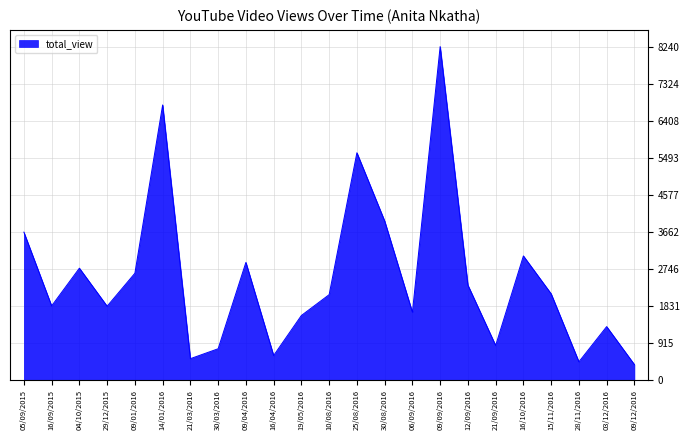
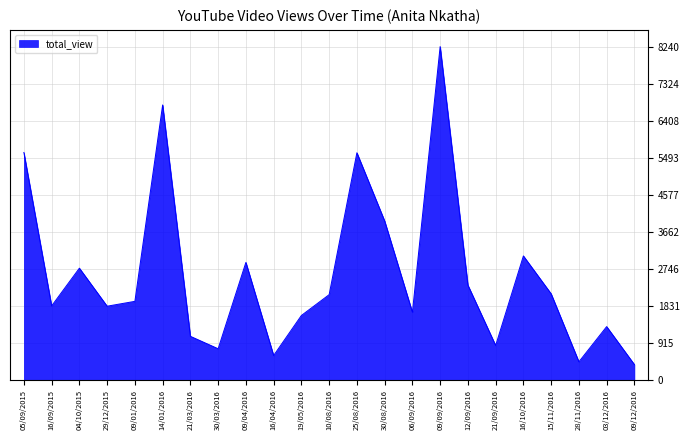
  {
-   "05/09/2015": 3700,
+   "05/09/2015": 5600,
    "16/09/2015": 1800,
    "04/10/2015": 2800,
    "29/12/2015": 1800,
-   "09/01/2016": 2600,
+   "09/01/2016": 1900,
    "14/01/2016": 6800,
-   "21/03/2016": 500,
+   "21/03/2016": 1100,
    "30/03/2016": 800,
    "09/04/2016": 2900,
    "16/04/2016": 600,
    "19/05/2016": 1600,
    "10/08/2016": 2100,
    "25/08/2016": 5600,
    "30/08/2016": 3900,
    "06/09/2016": 1700,
    "09/09/2016": 8200,
    "12/09/2016": 2300,
    "21/09/2016": 900,
    "16/10/2016": 3100,
    "15/11/2016": 2100,
    "28/11/2016": 500,
    "03/12/2016": 1300,
    "09/12/2016": 400
  }
